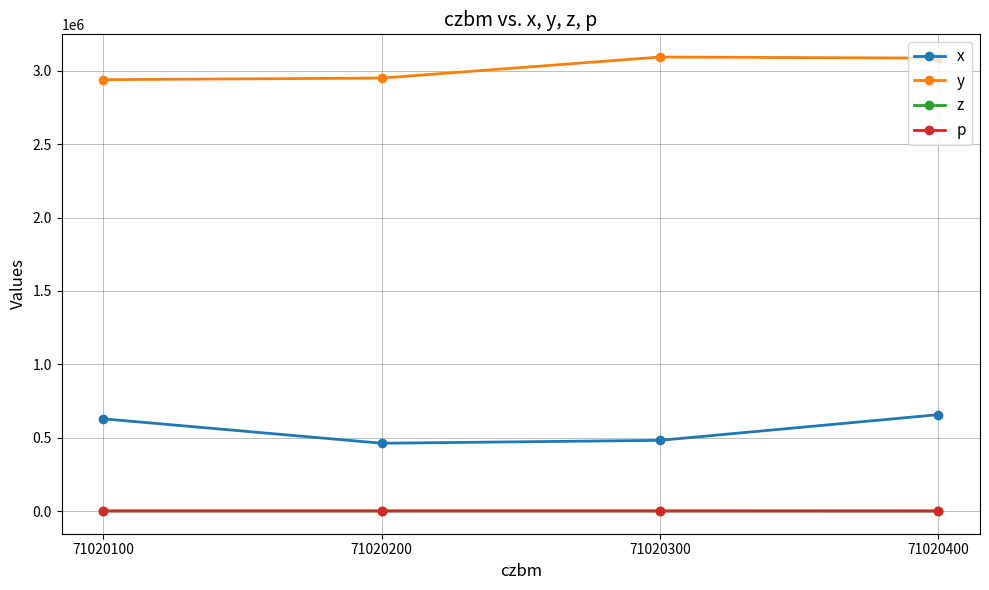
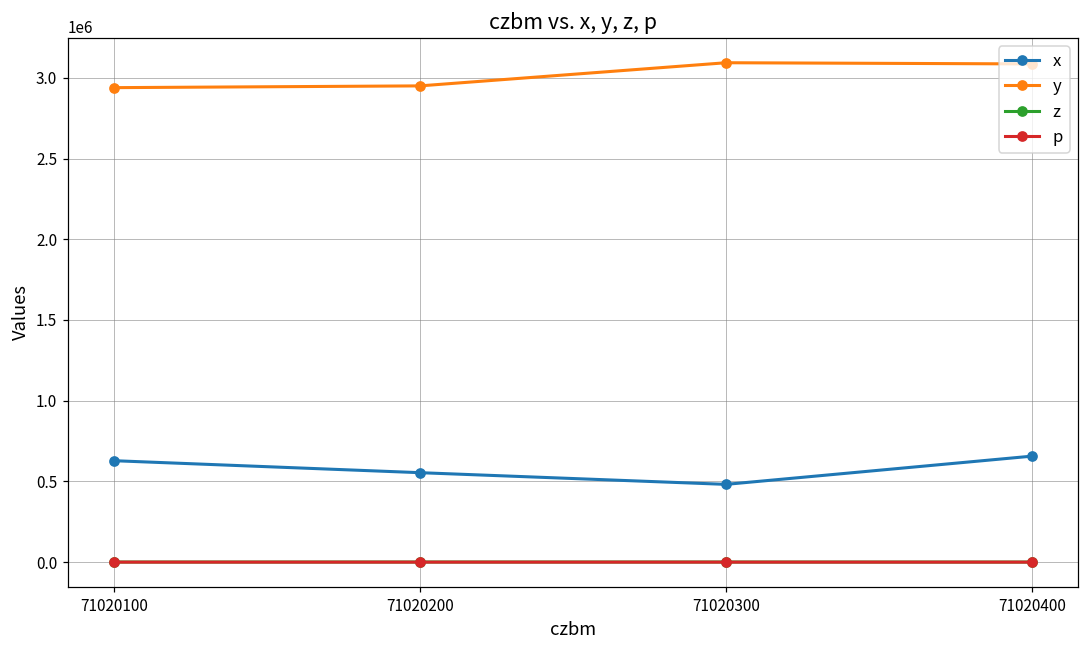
  {
    "x": {
      "71020100": 630000,
-     "71020200": 460000,
+     "71020200": 550000,
      "71020300": 480000,
      "71020400": 660000
    },
    "y": {
      "71020100": 2940000,
      "71020200": 2950000,
      "71020300": 3090000
    },
    "p": {
      "71020100": 0,
      "71020200": 0,
      "71020300": 0,
      "71020400": 0
    }
  }
